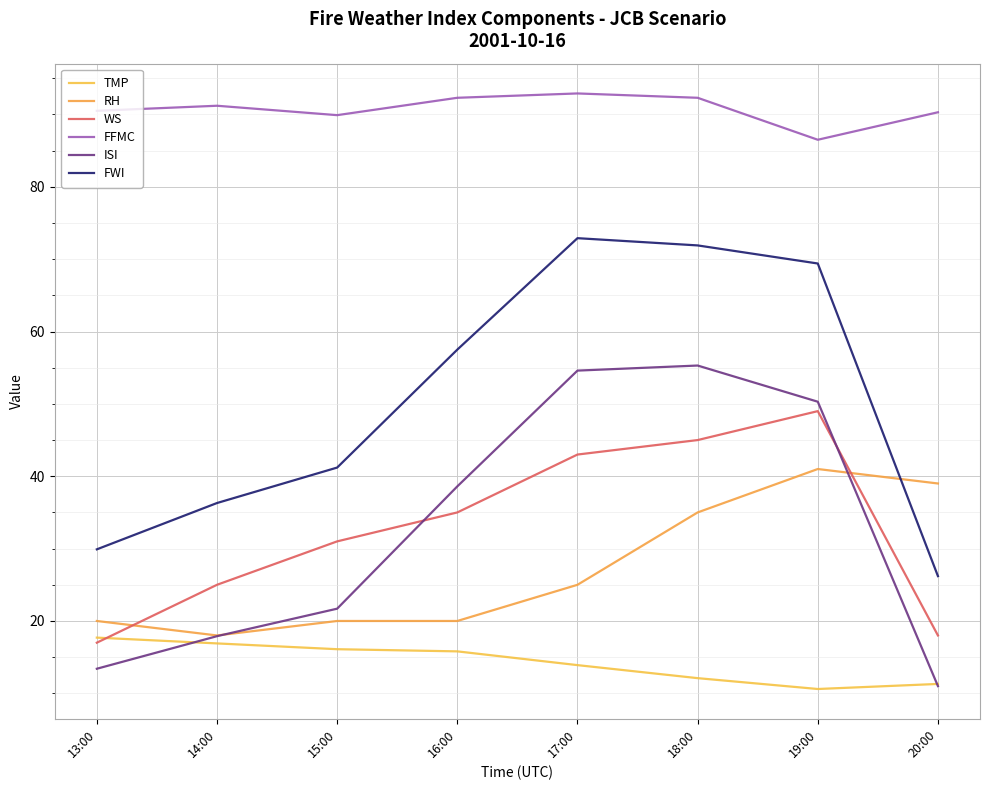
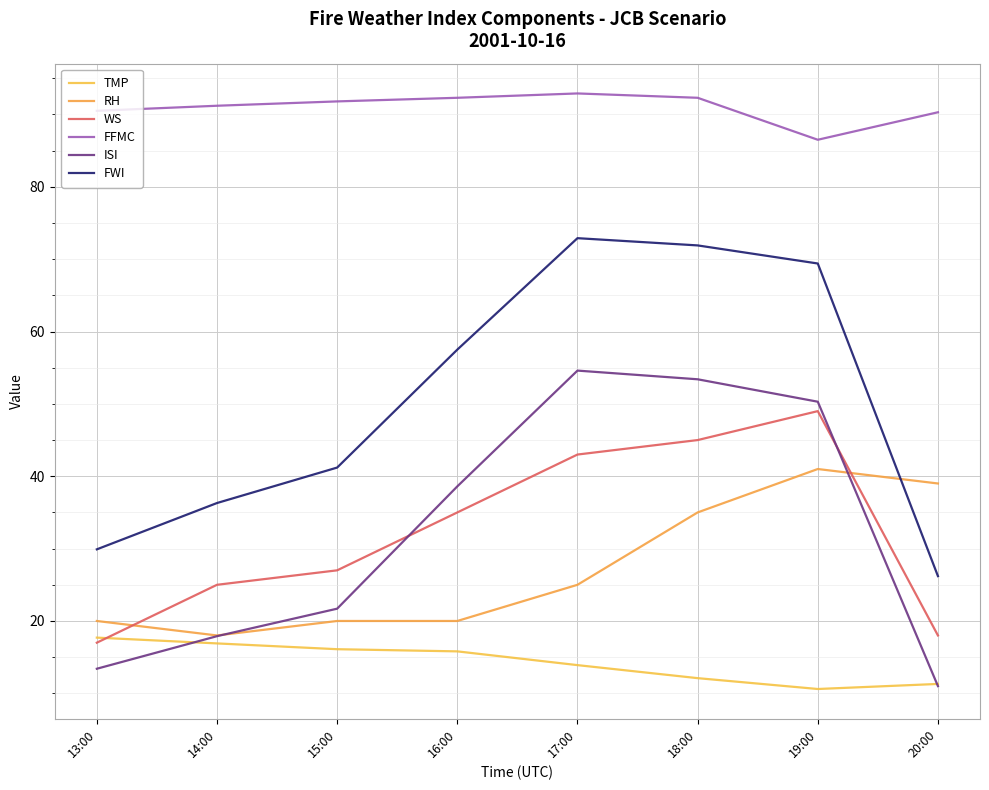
  {
    "WS": {
      "13:00": 17,
      "14:00": 25,
-     "15:00": 31,
+     "15:00": 27,
      "16:00": 35,
      "17:00": 43,
      "18:00": 45,
      "19:00": 49,
      "20:00": 18
    },
    "FFMC": {
      "14:00": 91,
-     "15:00": 90,
+     "15:00": 92,
      "16:00": 92,
      "17:00": 93,
      "18:00": 92,
      "19:00": 87,
      "20:00": 90
    },
    "ISI": {
      "13:00": 13,
      "15:00": 22,
      "16:00": 39,
      "17:00": 55,
-     "18:00": 55,
+     "18:00": 53,
      "19:00": 50
    },
    "FWI": {
      "13:00": 30,
      "14:00": 36,
      "15:00": 41,
      "16:00": 58,
      "17:00": 73,
      "18:00": 72,
      "19:00": 69,
      "20:00": 26
    }
  }
